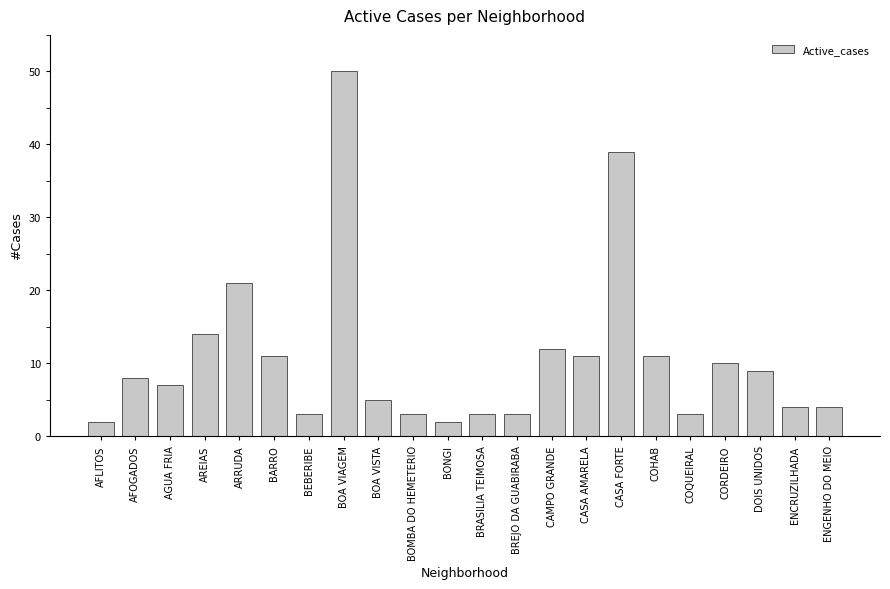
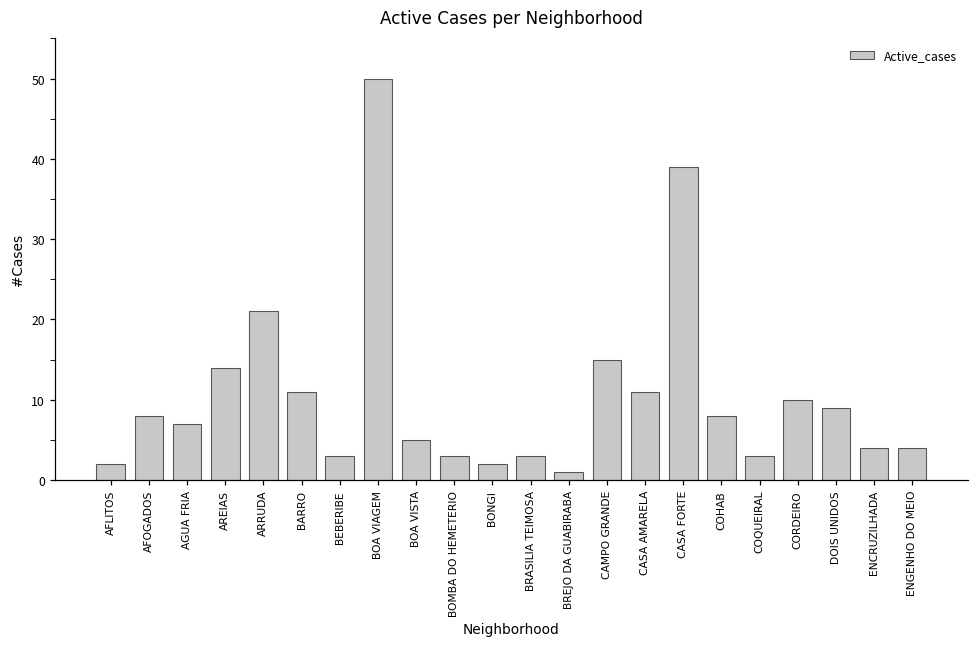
  {
    "AFLITOS": 2,
    "AFOGADOS": 8,
    "AGUA FRIA": 7,
    "AREIAS": 14,
    "ARRUDA": 21,
    "BARRO": 11,
    "BEBERIBE": 3,
    "BOA VIAGEM": 50,
    "BOA VISTA": 5,
    "BOMBA DO HEMETERIO": 3,
    "BONGI": 2,
    "BRASILIA TEIMOSA": 3,
-   "BREJO DA GUABIRABA": 3,
-   "CAMPO GRANDE": 12,
+   "BREJO DA GUABIRABA": 1,
+   "CAMPO GRANDE": 15,
    "CASA AMARELA": 11,
    "CASA FORTE": 39,
-   "COHAB": 11,
+   "COHAB": 8,
    "COQUEIRAL": 3,
    "CORDEIRO": 10,
    "DOIS UNIDOS": 9,
    "ENCRUZILHADA": 4,
    "ENGENHO DO MEIO": 4
  }
